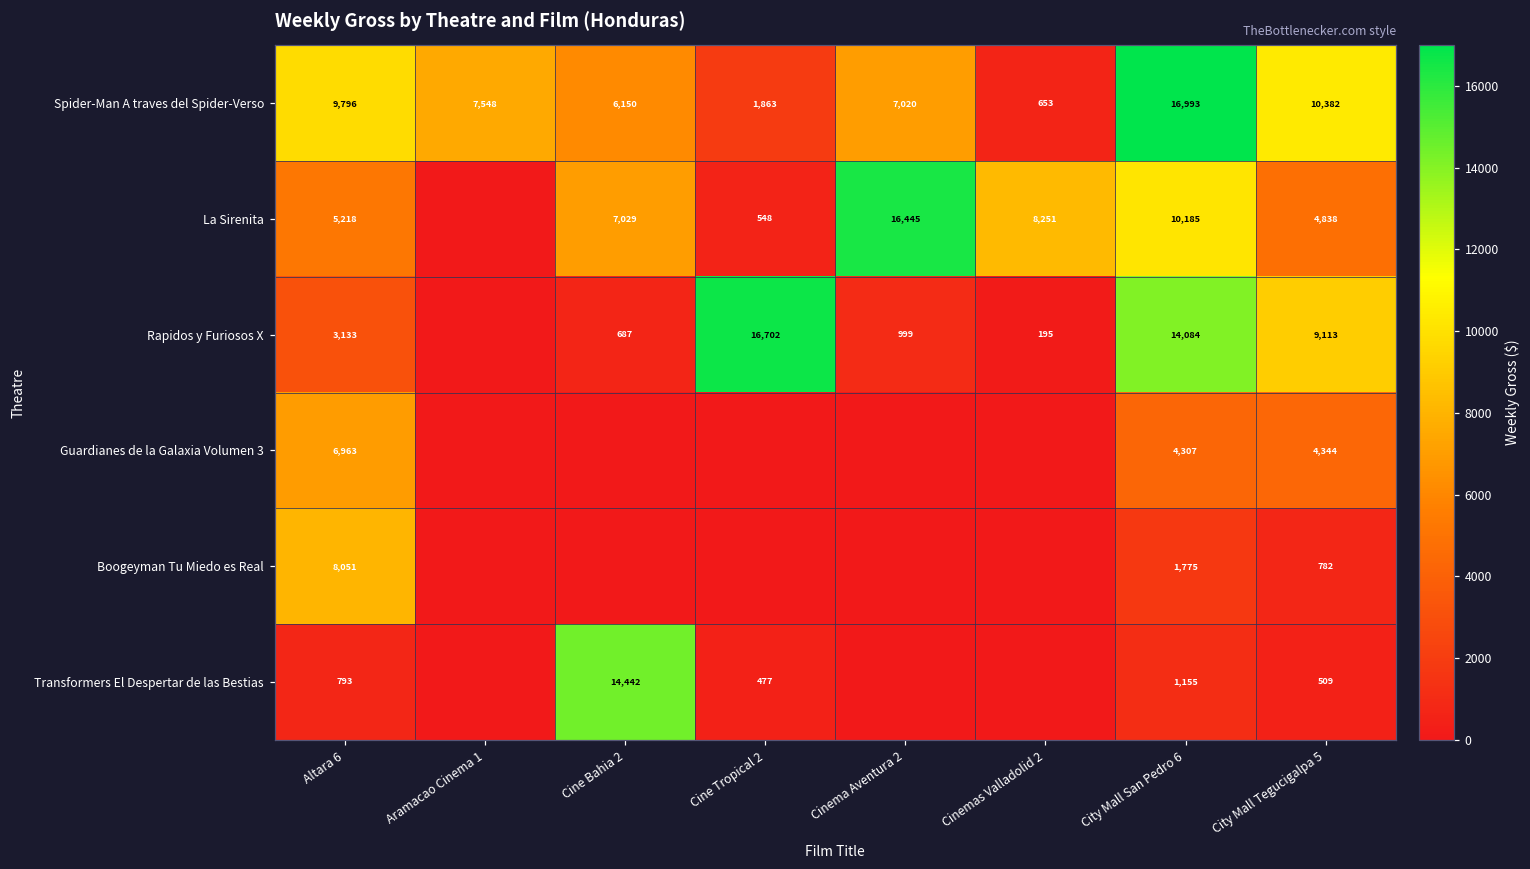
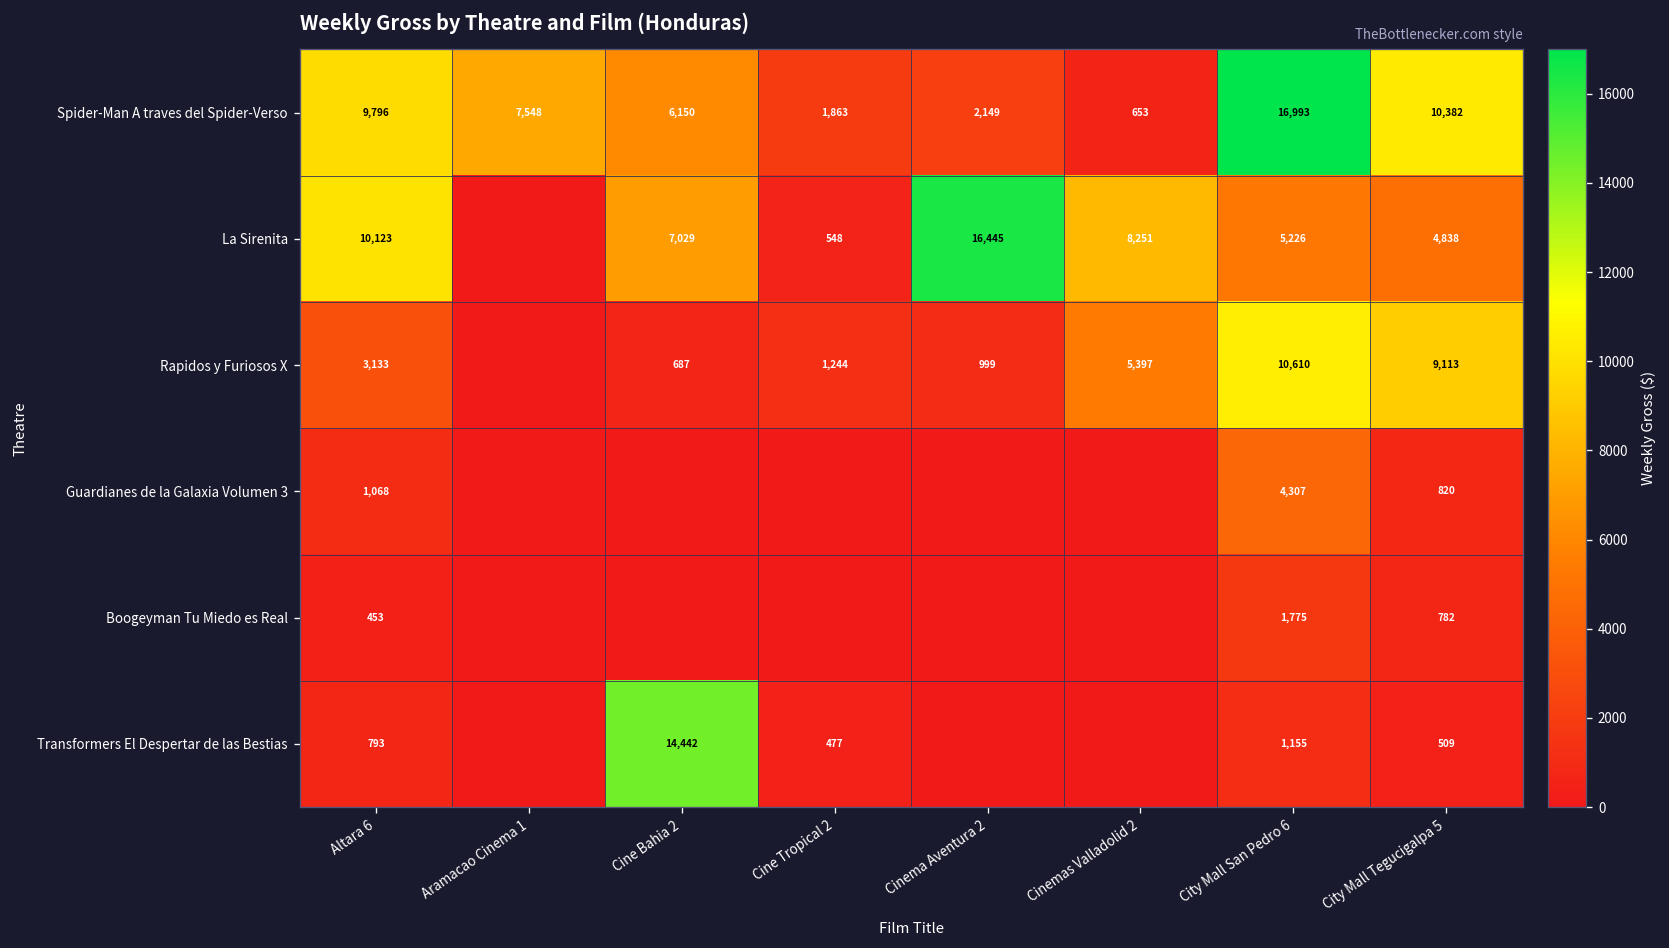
  {
    "Spider-Man A traves del Spider-Verso": {
      "Altara 6": "9,796",
      "Aramacao Cinema 1": "7,548",
      "Cine Bahia 2": "6,150",
      "Cine Tropical 2": "1,863",
-     "Cinema Aventura 2": "7,020",
+     "Cinema Aventura 2": "2,149",
      "Cinemas Valladolid 2": "653",
      "City Mall San Pedro 6": "16,993",
      "City Mall Tegucigalpa 5": "10,382"
    },
    "La Sirenita": {
-     "Altara 6": "5,218",
+     "Altara 6": "10,123",
      "Cine Bahia 2": "7,029",
      "Cine Tropical 2": "548",
      "Cinema Aventura 2": "16,445",
      "Cinemas Valladolid 2": "8,251",
-     "City Mall San Pedro 6": "10,185",
+     "City Mall San Pedro 6": "5,226",
      "City Mall Tegucigalpa 5": "4,838"
    },
    "Rapidos y Furiosos X": {
      "Altara 6": "3,133",
      "Cine Bahia 2": "687",
-     "Cine Tropical 2": "16,702",
+     "Cine Tropical 2": "1,244",
      "Cinema Aventura 2": "999",
-     "Cinemas Valladolid 2": "195",
-     "City Mall San Pedro 6": "14,084",
+     "Cinemas Valladolid 2": "5,397",
+     "City Mall San Pedro 6": "10,610",
      "City Mall Tegucigalpa 5": "9,113"
    },
    "Guardianes de la Galaxia Volumen 3": {
-     "Altara 6": "6,963",
+     "Altara 6": "1,068",
      "City Mall San Pedro 6": "4,307",
-     "City Mall Tegucigalpa 5": "4,344"
+     "City Mall Tegucigalpa 5": "820"
    },
    "Boogeyman Tu Miedo es Real": {
-     "Altara 6": "8,051",
+     "Altara 6": "453",
      "City Mall San Pedro 6": "1,775",
      "City Mall Tegucigalpa 5": "782"
    },
    "Transformers El Despertar de las Bestias": {
      "Altara 6": "793",
      "Cine Bahia 2": "14,442",
      "Cine Tropical 2": "477",
      "City Mall San Pedro 6": "1,155",
      "City Mall Tegucigalpa 5": "509"
    }
  }
